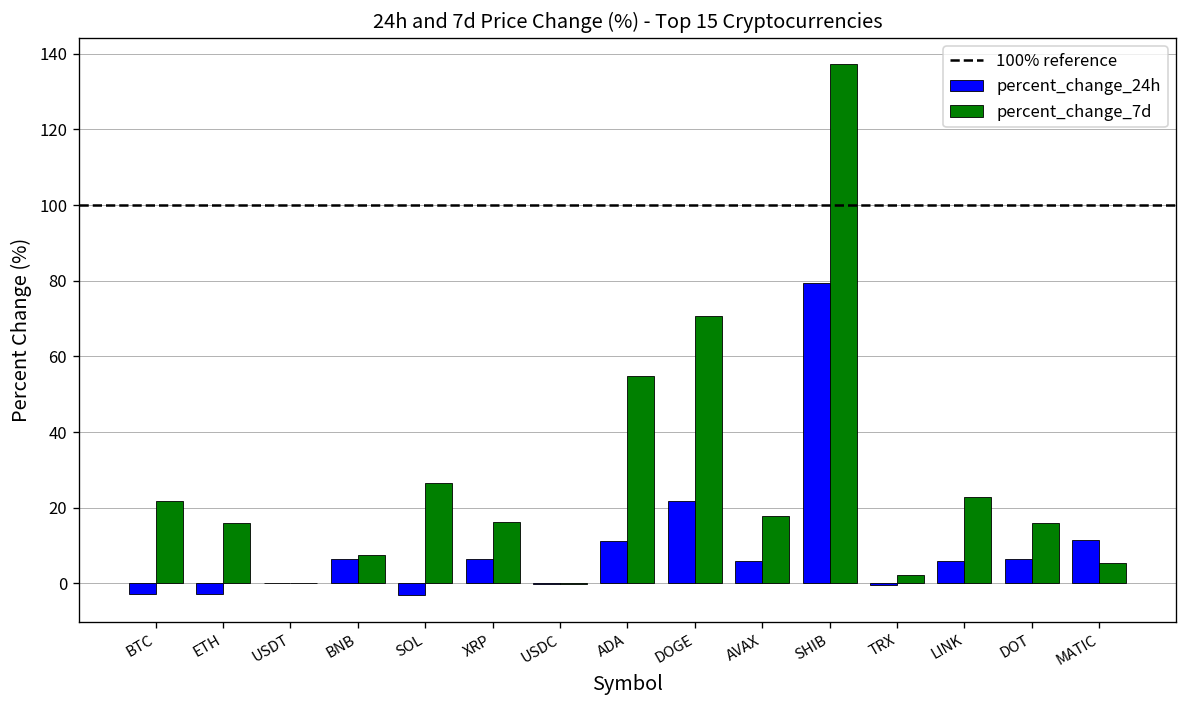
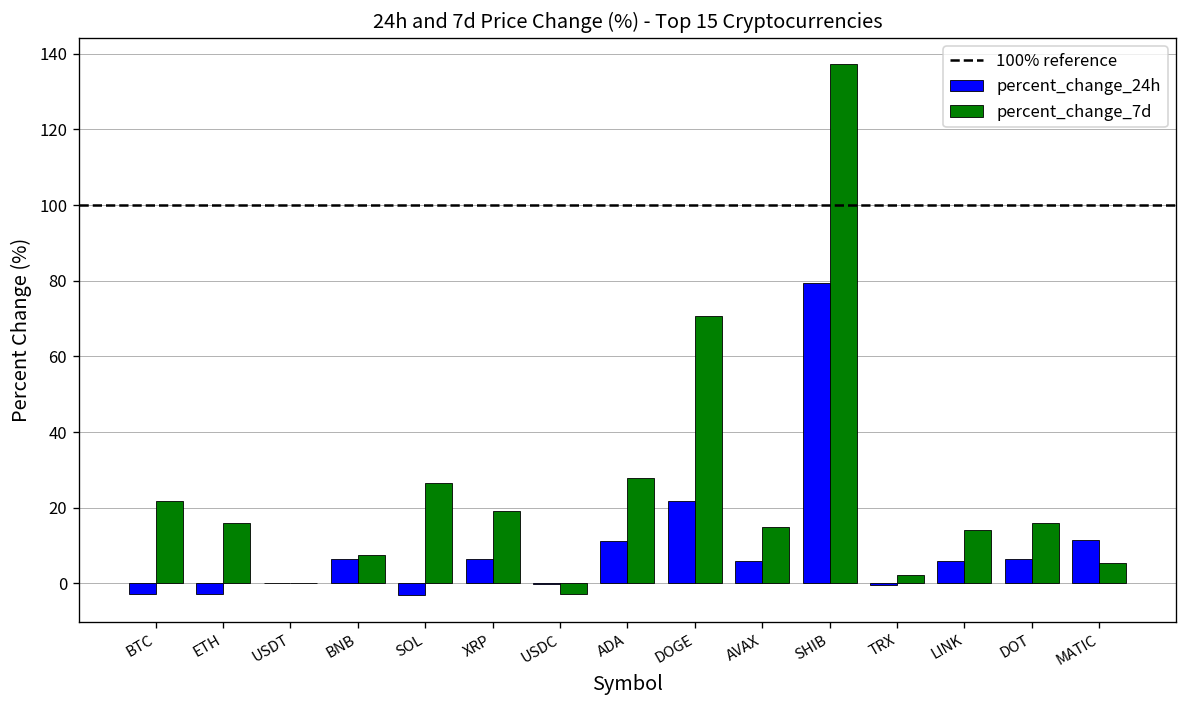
  {
    "percent_change_24h": {
      "BTC": -3,
      "ETH": -3,
      "BNB": 6,
      "SOL": -3,
      "XRP": 6,
      "ADA": 11,
      "DOGE": 22,
      "AVAX": 6,
      "SHIB": 79,
      "LINK": 6,
      "DOT": 7,
      "MATIC": 11
    },
    "percent_change_7d": {
      "BTC": 22,
      "ETH": 16,
      "BNB": 8,
      "SOL": 26,
-     "XRP": 16,
-     "USDC": 0,
-     "ADA": 55,
+     "XRP": 19,
+     "USDC": -3,
+     "ADA": 28,
      "DOGE": 71,
-     "AVAX": 18,
+     "AVAX": 15,
      "SHIB": 137,
      "TRX": 2,
-     "LINK": 23,
+     "LINK": 14,
      "DOT": 16,
      "MATIC": 5
    }
  }
